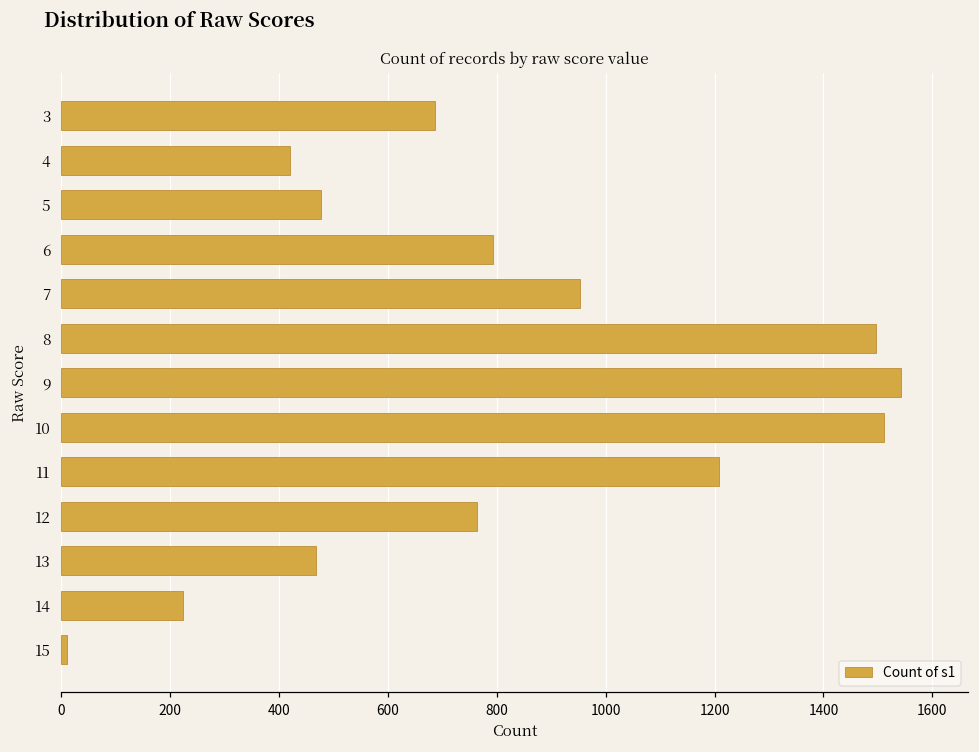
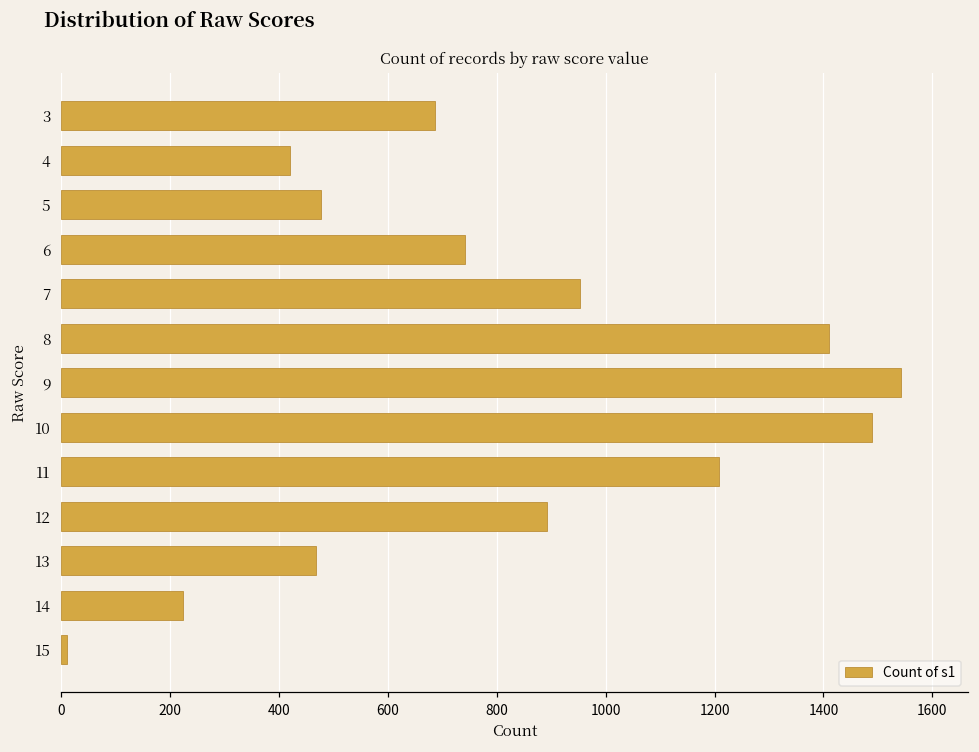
  {
    "3": 690,
    "4": 420,
    "5": 480,
-   "6": 790,
+   "6": 740,
    "7": 950,
-   "8": 1500,
+   "8": 1410,
    "9": 1540,
-   "10": 1510,
+   "10": 1490,
    "11": 1210,
-   "12": 760,
+   "12": 890,
    "13": 470,
    "14": 220,
    "15": 10
  }
